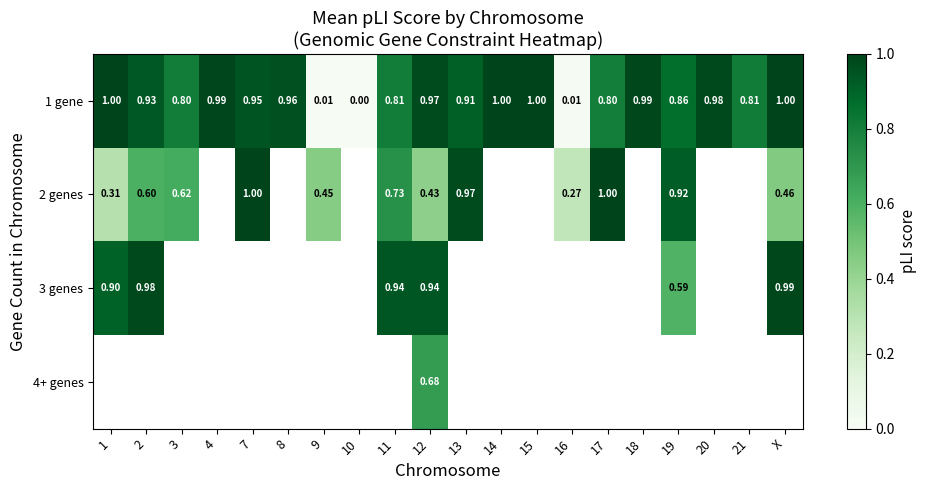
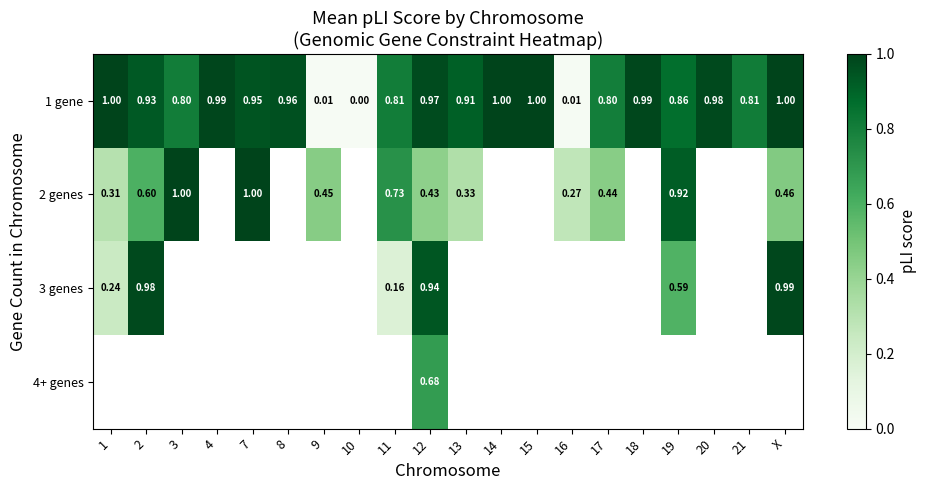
  {
    "1 gene": {
      "1": 1.00,
      "2": 0.93,
      "3": 0.80,
      "4": 0.99,
      "7": 0.95,
      "8": 0.96,
      "9": 0.01,
      "10": 0.00,
      "11": 0.81,
      "12": 0.97,
      "13": 0.91,
      "14": 1.00,
      "15": 1.00,
      "16": 0.01,
      "17": 0.80,
      "18": 0.99,
      "19": 0.86,
      "20": 0.98,
      "21": 0.81,
      "X": 1.00
    },
    "2 genes": {
      "1": 0.31,
      "2": 0.60,
-     "3": 0.62,
+     "3": 1.00,
      "7": 1.00,
      "9": 0.45,
      "11": 0.73,
      "12": 0.43,
-     "13": 0.97,
+     "13": 0.33,
      "16": 0.27,
-     "17": 1.00,
+     "17": 0.44,
      "19": 0.92,
      "X": 0.46
    },
    "3 genes": {
-     "1": 0.90,
+     "1": 0.24,
      "2": 0.98,
-     "11": 0.94,
+     "11": 0.16,
      "12": 0.94,
      "19": 0.59,
      "X": 0.99
    },
    "4+ genes": {
      "12": 0.68
    }
  }
